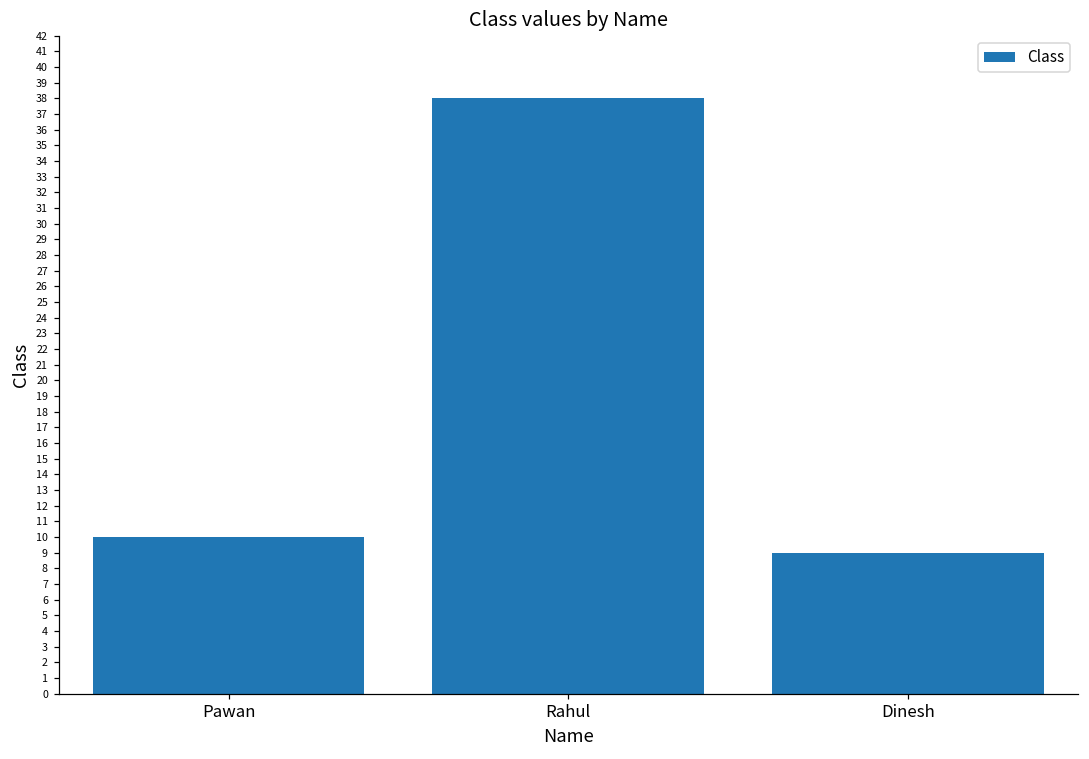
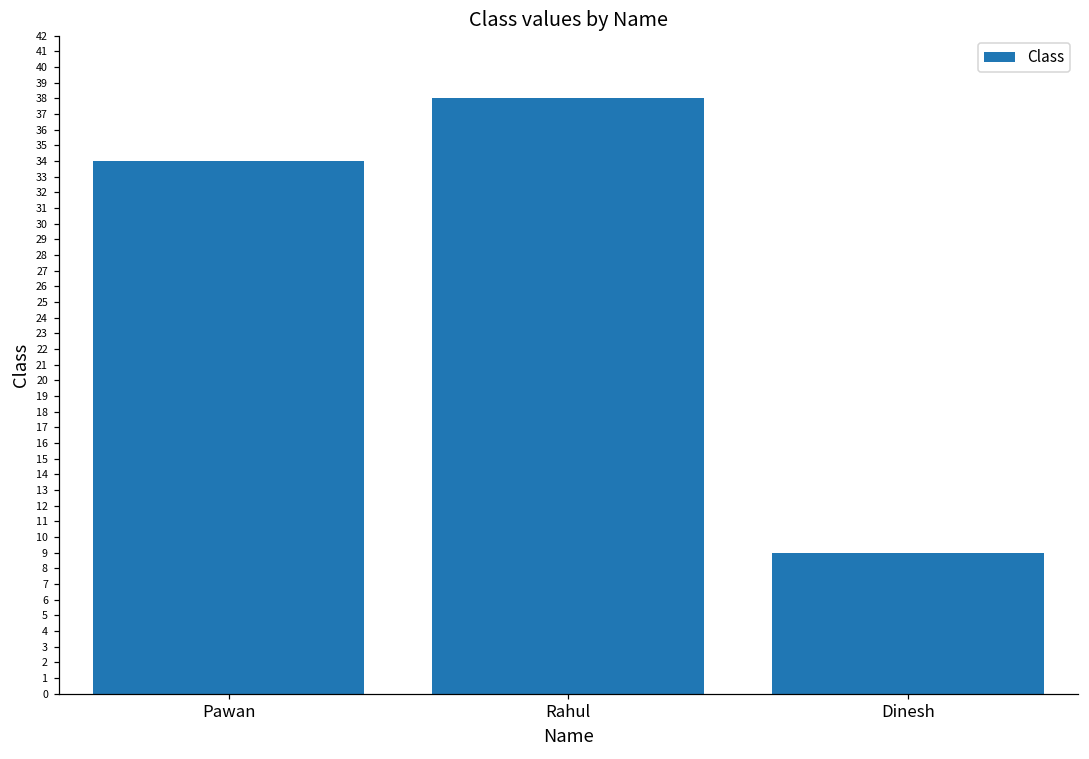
  {
-   "Pawan": 10,
+   "Pawan": 34,
    "Rahul": 38,
    "Dinesh": 9
  }
